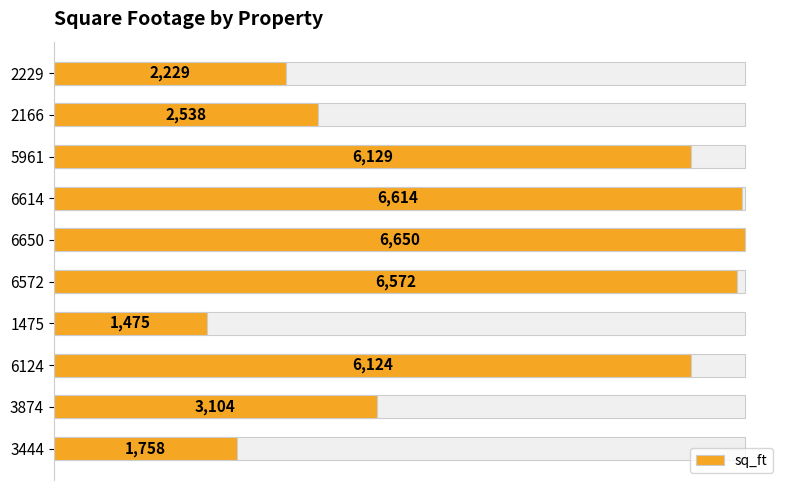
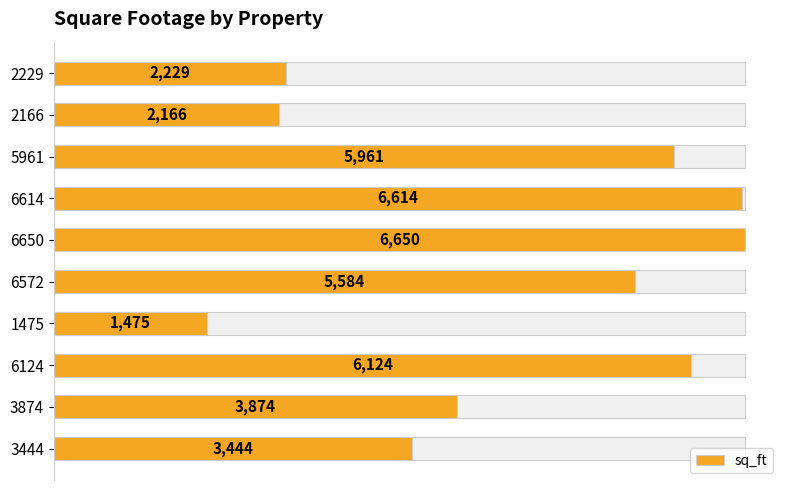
  {
    "sq_ft": {
-     "2166": "2,538",
-     "5961": "6,129",
+     "2166": "2,166",
+     "5961": "5,961",
      "6650": "6,650",
-     "6572": "6,572",
-     "3874": "3,104",
-     "3444": "1,758"
+     "6572": "5,584",
+     "3874": "3,874",
+     "3444": "3,444"
    }
  }
